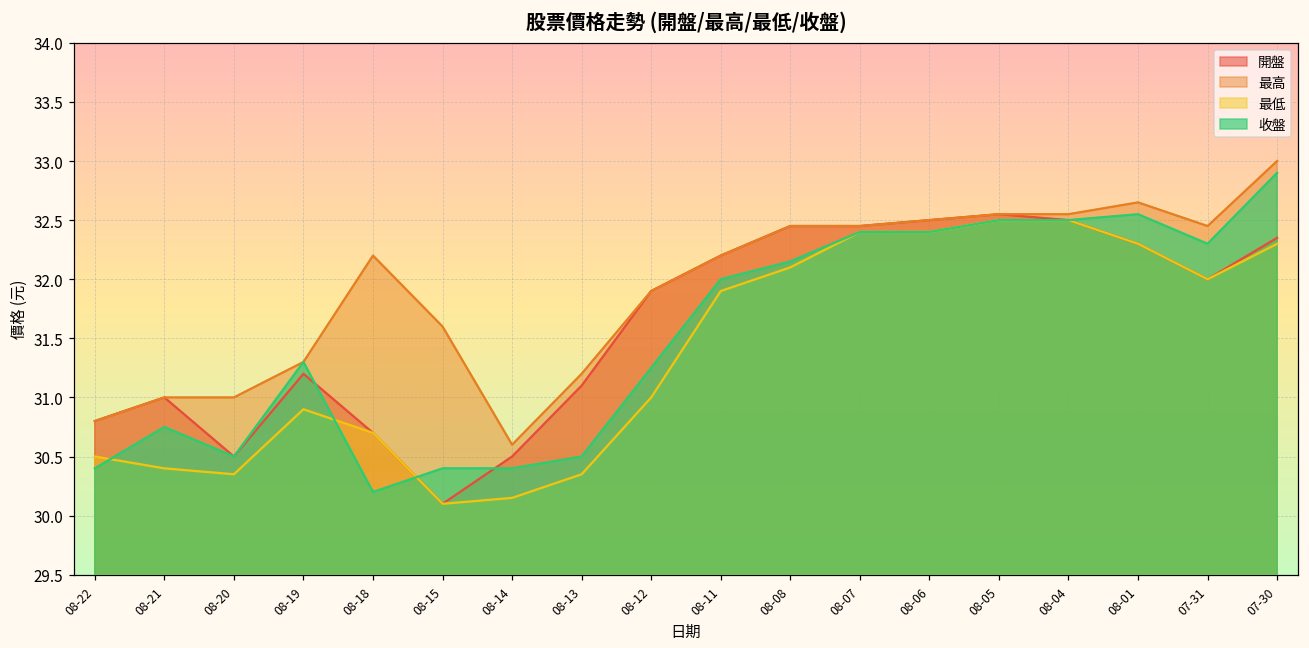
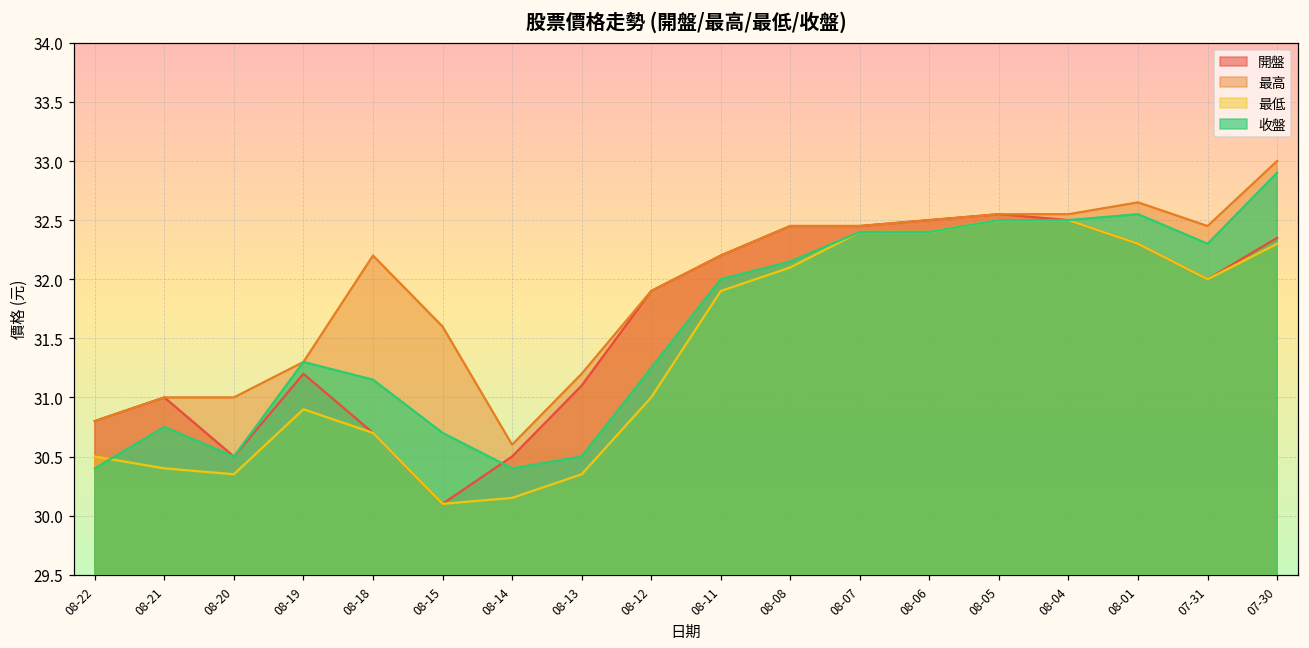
  {
    "收盤": {
      "08-22": 30.40,
      "08-21": 30.75,
-     "08-18": 30.20,
-     "08-15": 30.4,
+     "08-18": 31.15,
+     "08-15": 30.7,
      "08-14": 30.40,
      "08-13": 30.50,
      "08-12": 31.25,
      "08-11": 32.00,
      "08-08": 32.15,
      "08-01": 32.55,
      "07-31": 32.30,
      "07-30": 32.90
    }
  }
